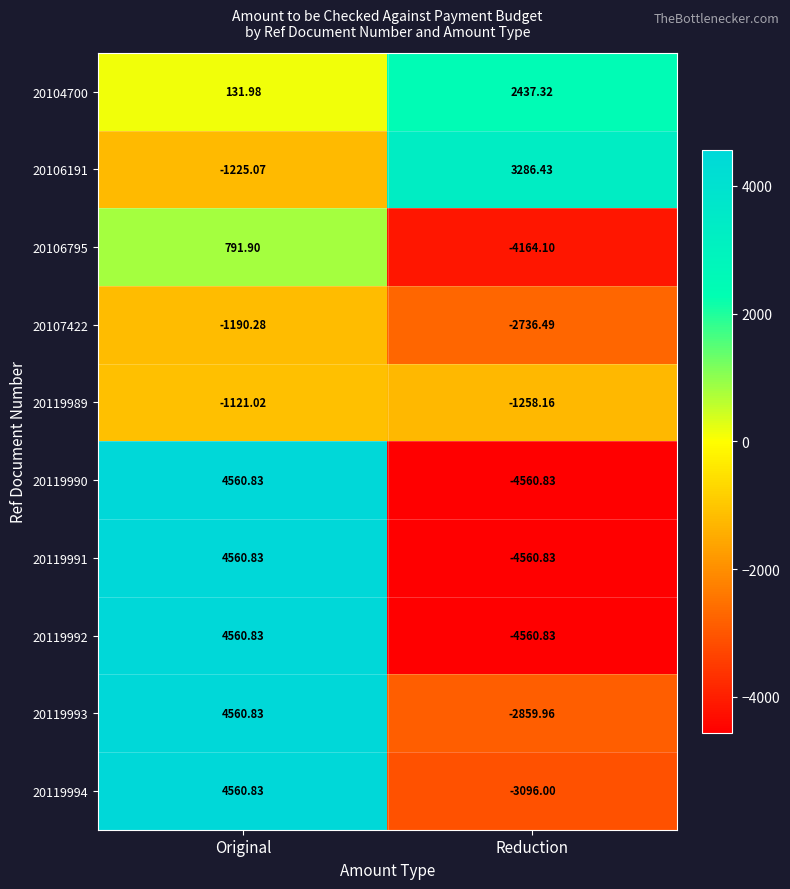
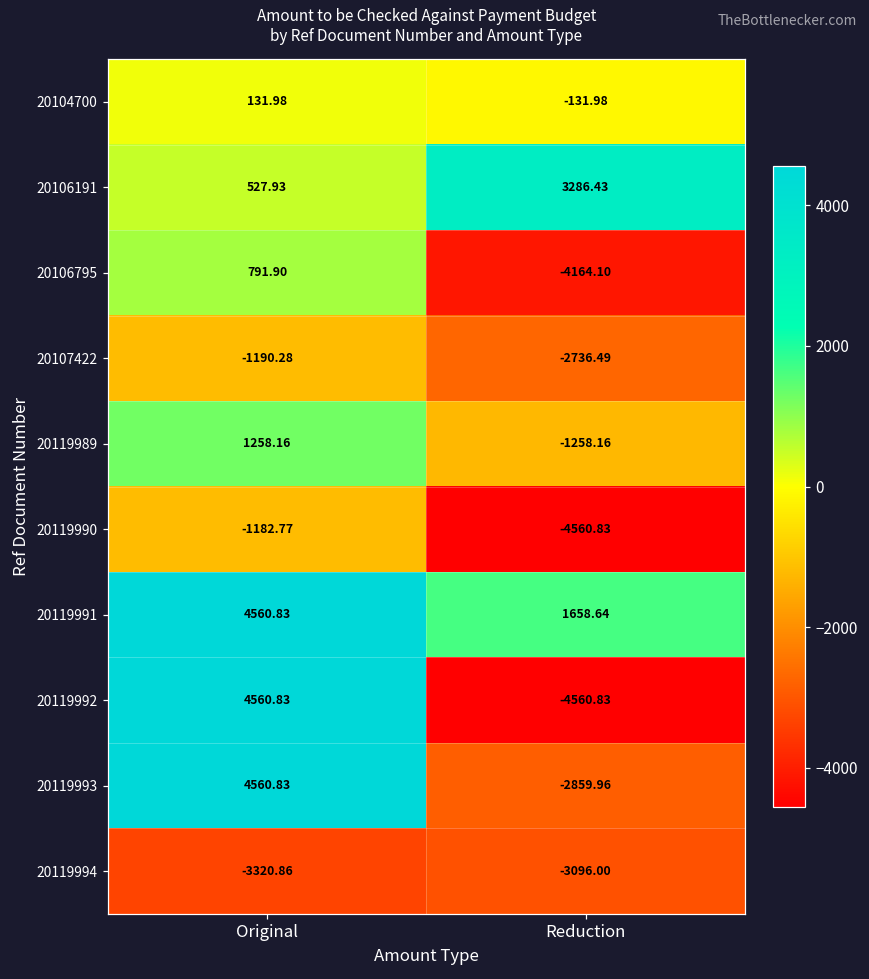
  {
    "20104700": {
      "Original": 131.98,
-     "Reduction": 2437.32
+     "Reduction": -131.98
    },
    "20106191": {
-     "Original": -1225.07,
+     "Original": 527.93,
      "Reduction": 3286.43
    },
    "20106795": {
      "Original": 791.90,
      "Reduction": -4164.10
    },
    "20107422": {
      "Original": -1190.28,
      "Reduction": -2736.49
    },
    "20119989": {
-     "Original": -1121.02,
+     "Original": 1258.16,
      "Reduction": -1258.16
    },
    "20119990": {
-     "Original": 4560.83,
+     "Original": -1182.77,
      "Reduction": -4560.83
    },
    "20119991": {
      "Original": 4560.83,
-     "Reduction": -4560.83
+     "Reduction": 1658.64
    },
    "20119992": {
      "Original": 4560.83,
      "Reduction": -4560.83
    },
    "20119993": {
      "Original": 4560.83,
      "Reduction": -2859.96
    },
    "20119994": {
-     "Original": 4560.83,
+     "Original": -3320.86,
      "Reduction": -3096.00
    }
  }
